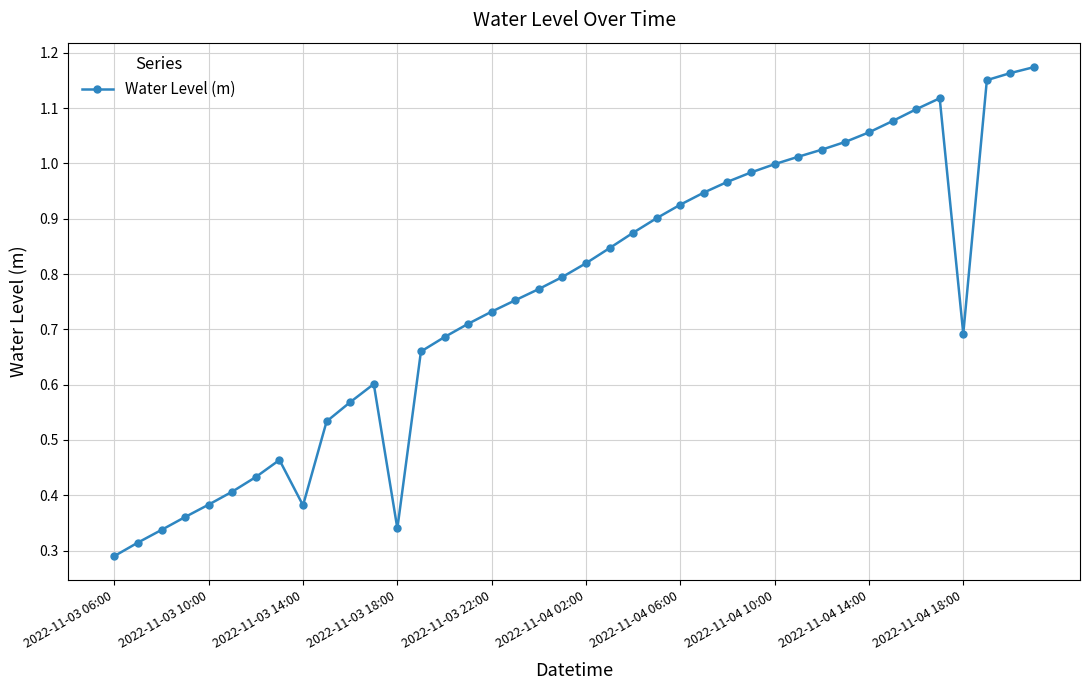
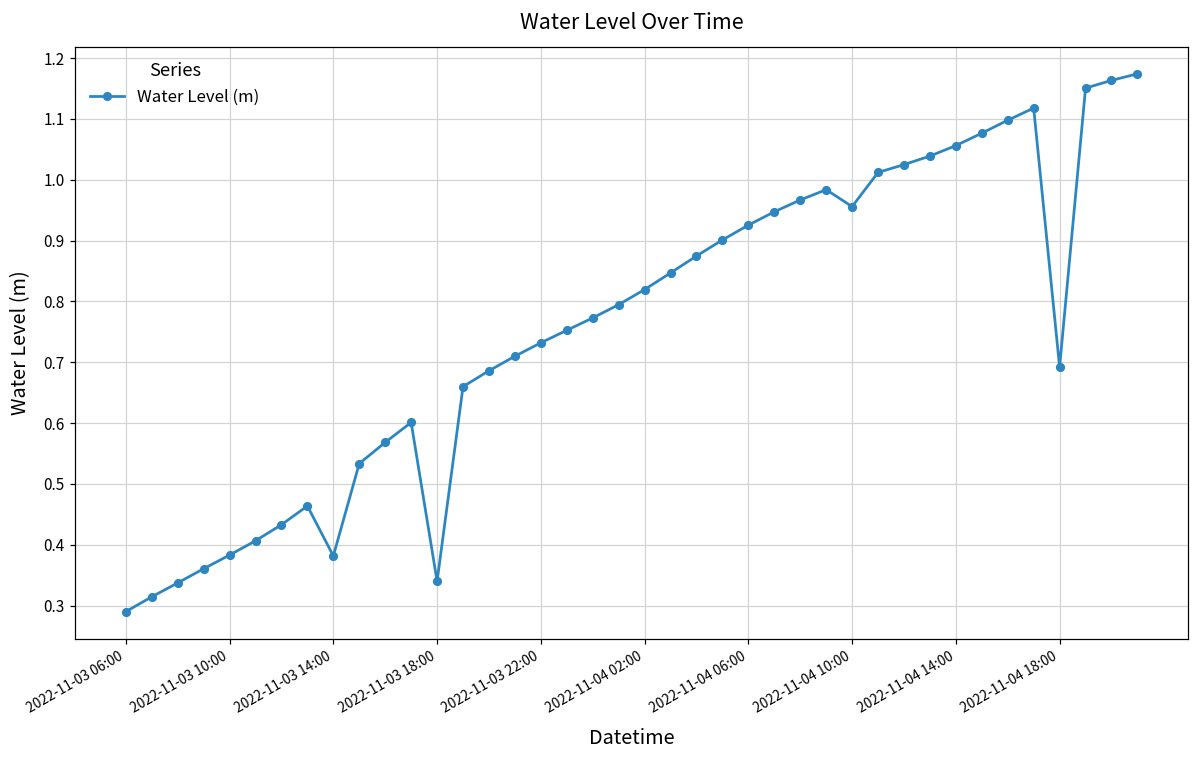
  {
    "2022-11-03 06:00": 0.29,
    "2022-11-03 10:00": 0.38,
    "2022-11-03 14:00": 0.38,
    "2022-11-03 18:00": 0.34,
    "2022-11-03 22:00": 0.73,
    "2022-11-04 02:00": 0.82,
    "2022-11-04 06:00": 0.93,
-   "2022-11-04 10:00": 1.00,
+   "2022-11-04 10:00": 0.96,
    "2022-11-04 14:00": 1.06,
    "2022-11-04 18:00": 0.69
  }
